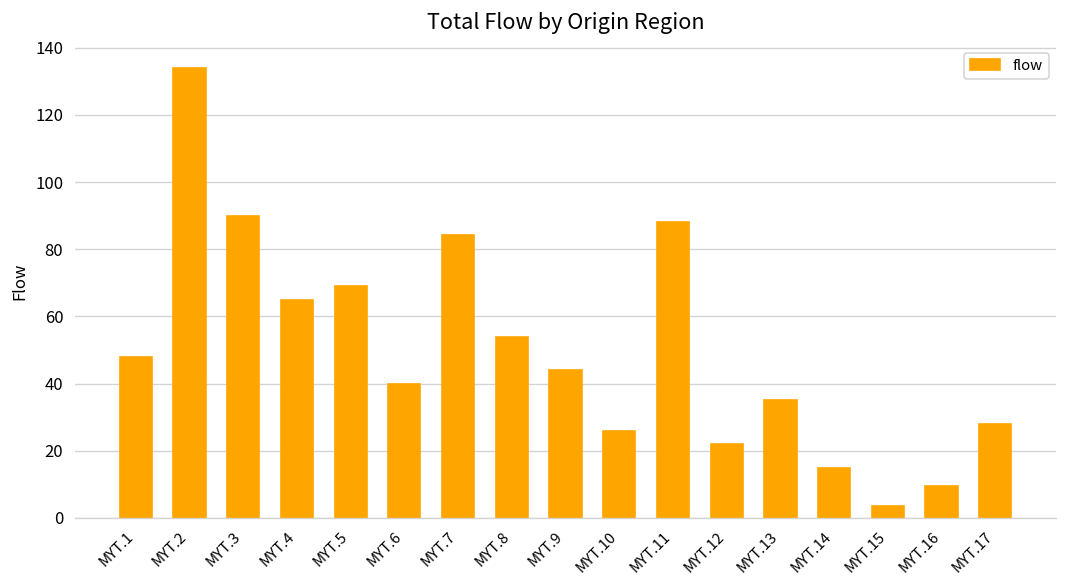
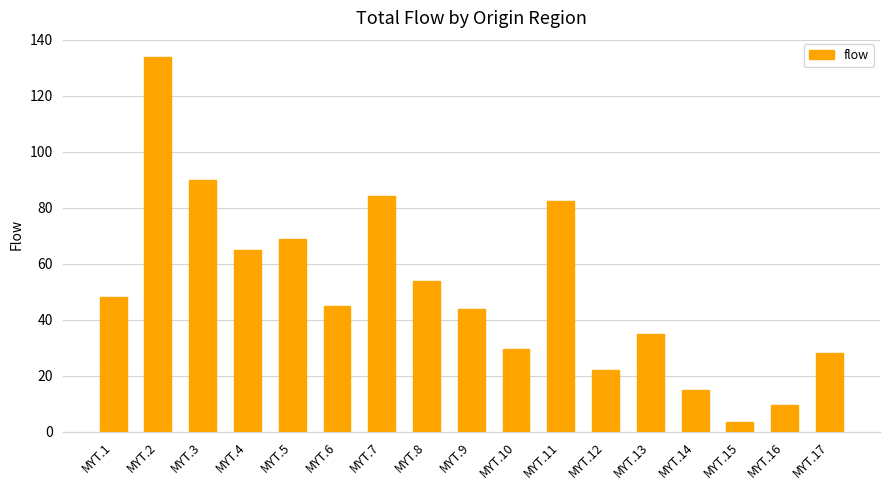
  {
    "MYT.1": 48,
    "MYT.2": 134,
    "MYT.3": 90,
    "MYT.4": 65,
    "MYT.5": 69,
-   "MYT.6": 40,
+   "MYT.6": 45,
    "MYT.7": 84,
    "MYT.8": 54,
    "MYT.9": 44,
-   "MYT.10": 26,
-   "MYT.11": 88,
+   "MYT.10": 30,
+   "MYT.11": 83,
    "MYT.12": 22,
    "MYT.13": 35,
    "MYT.14": 15,
    "MYT.15": 4,
    "MYT.16": 10,
    "MYT.17": 28
  }
